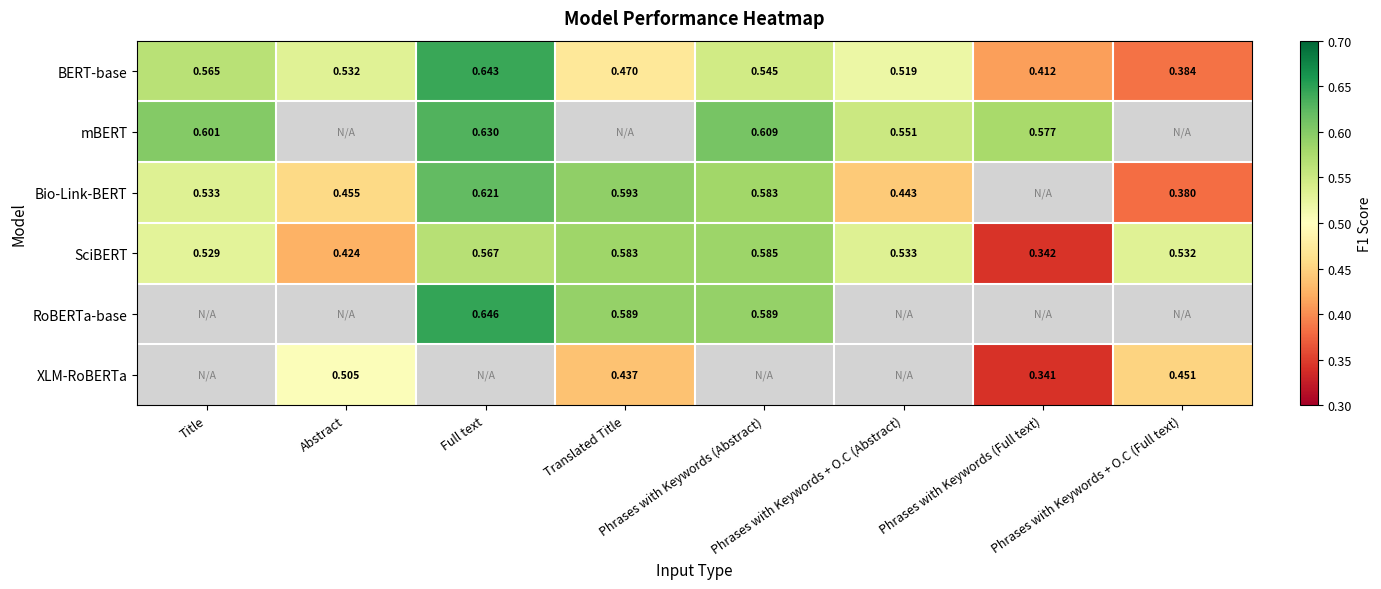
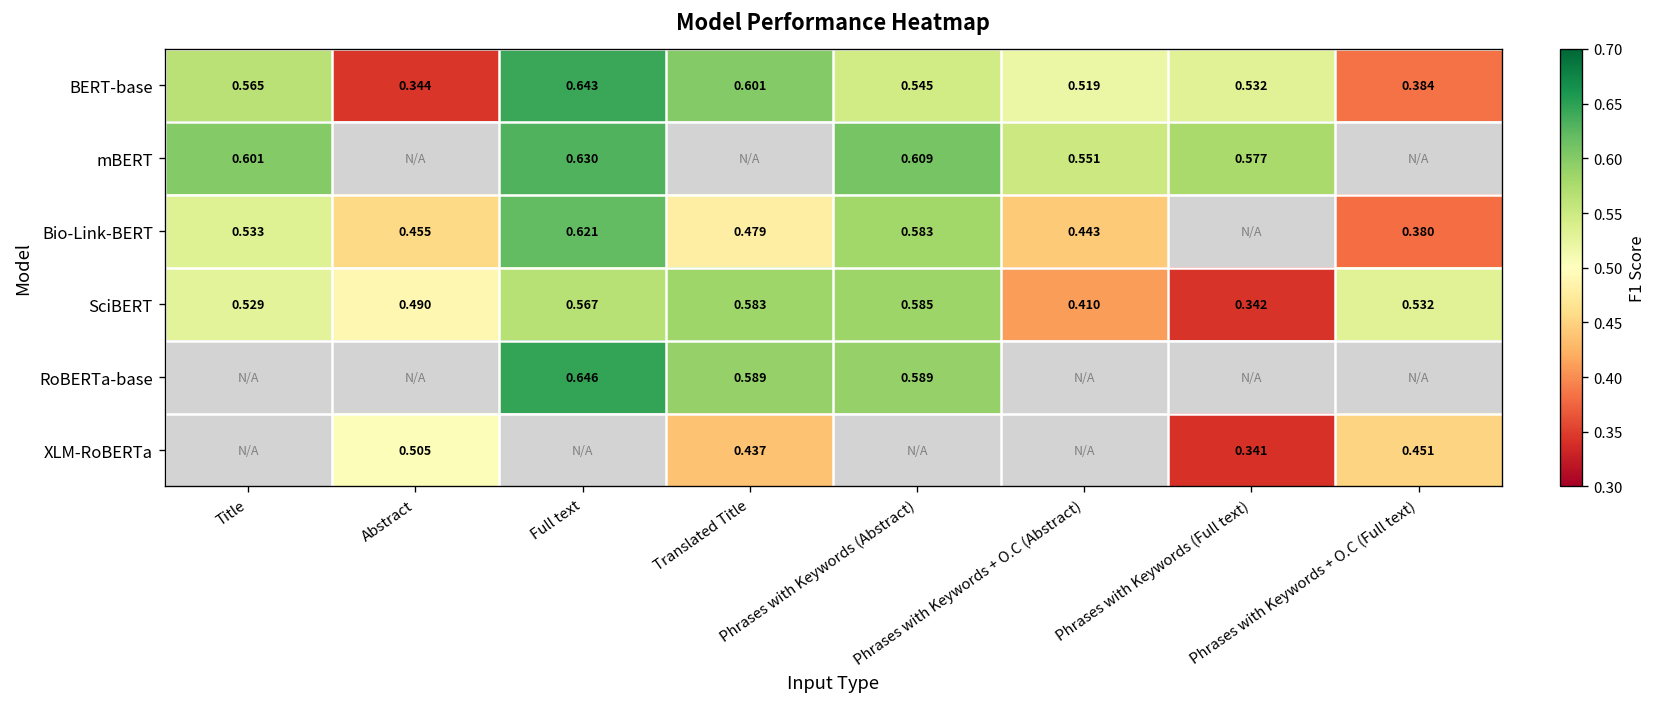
  {
    "BERT-base": {
      "Title": 0.565,
-     "Abstract": 0.532,
+     "Abstract": 0.344,
      "Full text": 0.643,
-     "Translated Title": 0.470,
+     "Translated Title": 0.601,
      "Phrases with Keywords (Abstract)": 0.545,
      "Phrases with Keywords + O.C (Abstract)": 0.519,
-     "Phrases with Keywords (Full text)": 0.412,
+     "Phrases with Keywords (Full text)": 0.532,
      "Phrases with Keywords + O.C (Full text)": 0.384
    },
    "mBERT": {
      "Title": 0.601,
      "Full text": 0.630,
      "Phrases with Keywords (Abstract)": 0.609,
      "Phrases with Keywords + O.C (Abstract)": 0.551,
      "Phrases with Keywords (Full text)": 0.577
    },
    "Bio-Link-BERT": {
      "Title": 0.533,
      "Abstract": 0.455,
      "Full text": 0.621,
-     "Translated Title": 0.593,
+     "Translated Title": 0.479,
      "Phrases with Keywords (Abstract)": 0.583,
      "Phrases with Keywords + O.C (Abstract)": 0.443,
      "Phrases with Keywords + O.C (Full text)": 0.380
    },
    "SciBERT": {
      "Title": 0.529,
-     "Abstract": 0.424,
+     "Abstract": 0.490,
      "Full text": 0.567,
      "Translated Title": 0.583,
      "Phrases with Keywords (Abstract)": 0.585,
-     "Phrases with Keywords + O.C (Abstract)": 0.533,
+     "Phrases with Keywords + O.C (Abstract)": 0.410,
      "Phrases with Keywords (Full text)": 0.342,
      "Phrases with Keywords + O.C (Full text)": 0.532
    },
    "RoBERTa-base": {
      "Full text": 0.646,
      "Translated Title": 0.589,
      "Phrases with Keywords (Abstract)": 0.589
    },
    "XLM-RoBERTa": {
      "Abstract": 0.505,
      "Translated Title": 0.437,
      "Phrases with Keywords (Full text)": 0.341,
      "Phrases with Keywords + O.C (Full text)": 0.451
    }
  }
